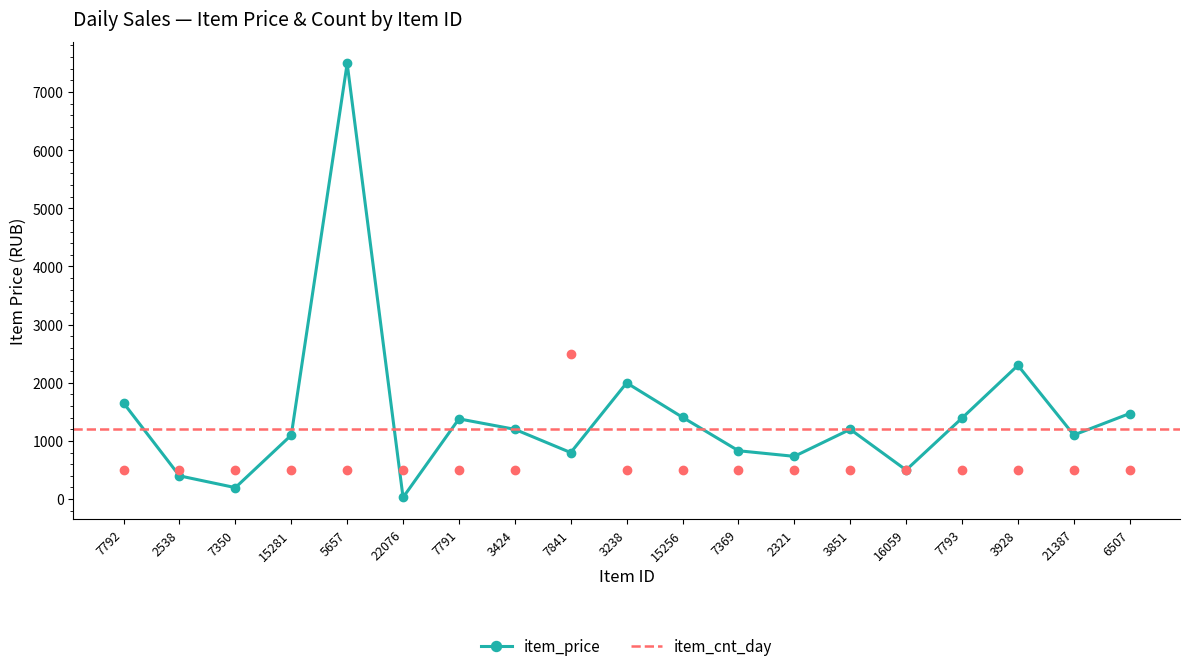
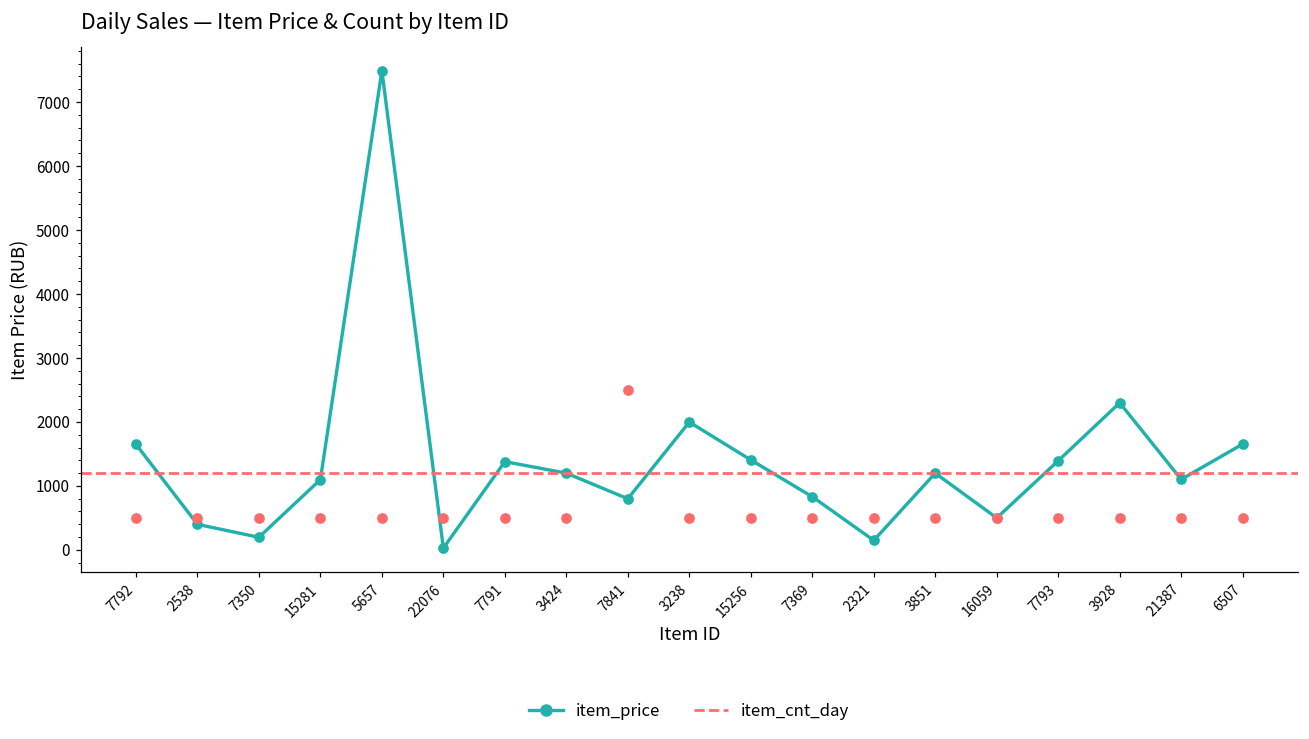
  {
    "item_price": {
      "7792": 1700,
      "2538": 400,
      "7350": 200,
      "15281": 1100,
      "5657": 7500,
      "22076": 0,
      "7791": 1400,
      "3424": 1200,
      "7841": 800,
      "3238": 2000,
      "15256": 1400,
      "7369": 800,
-     "2321": 700,
+     "2321": 100,
      "3851": 1200,
      "7793": 1400,
      "3928": 2300,
      "21387": 1100,
-     "6507": 1500
+     "6507": 1700
    }
  }
